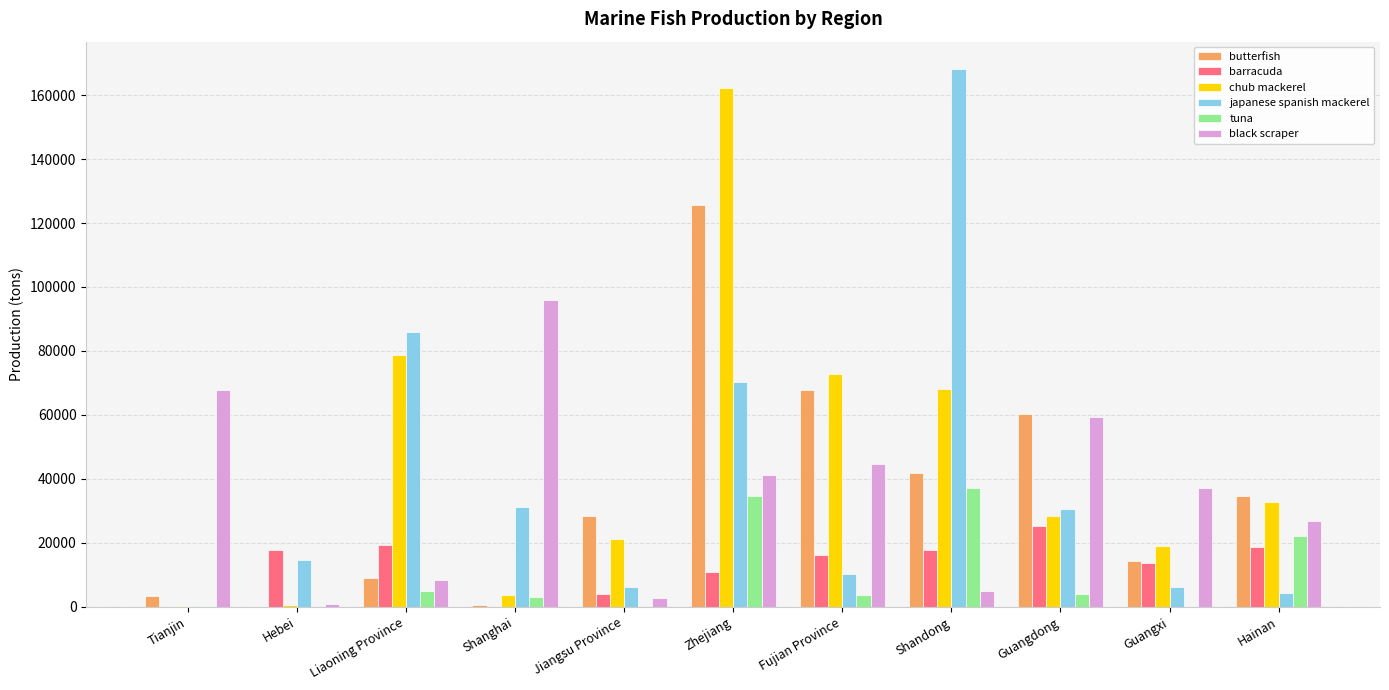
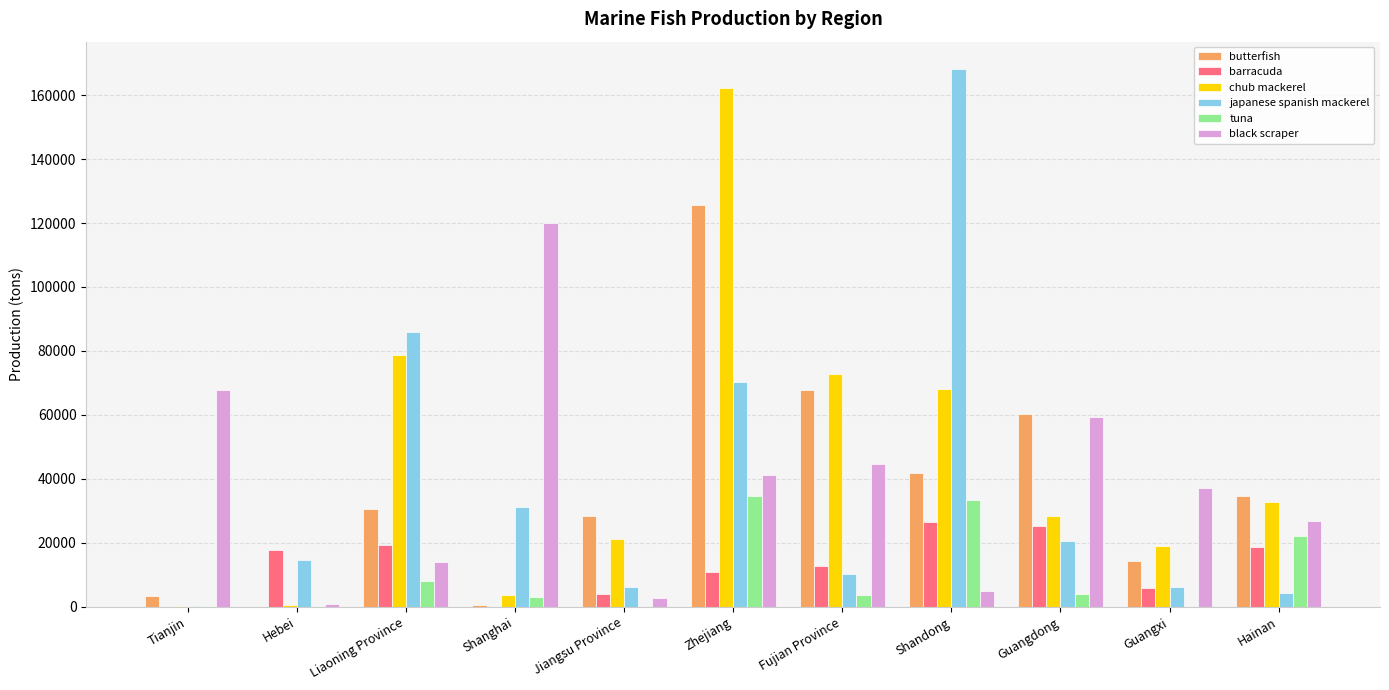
  {
    "butterfish": {
      "Tianjin": 3000,
      "Hebei": 0,
-     "Liaoning Province": 9000,
+     "Liaoning Province": 31000,
      "Jiangsu Province": 28000,
      "Zhejiang": 125000,
      "Fujian Province": 68000,
      "Shandong": 42000,
      "Guangdong": 60000,
      "Guangxi": 14000,
      "Hainan": 35000
    },
    "barracuda": {
      "Hebei": 18000,
      "Liaoning Province": 19000,
      "Shanghai": 0,
      "Jiangsu Province": 4000,
      "Zhejiang": 11000,
-     "Fujian Province": 16000,
-     "Shandong": 18000,
+     "Fujian Province": 13000,
+     "Shandong": 26000,
      "Guangdong": 25000,
-     "Guangxi": 14000,
+     "Guangxi": 6000,
      "Hainan": 19000
    },
    "chub mackerel": {
      "Liaoning Province": 79000,
      "Shanghai": 4000,
      "Jiangsu Province": 21000,
      "Zhejiang": 162000,
      "Fujian Province": 73000,
      "Shandong": 68000,
      "Guangdong": 28000,
      "Guangxi": 19000,
      "Hainan": 33000
    },
    "japanese spanish mackerel": {
      "Hebei": 15000,
      "Liaoning Province": 86000,
      "Shanghai": 31000,
      "Jiangsu Province": 6000,
      "Zhejiang": 70000,
      "Fujian Province": 10000,
      "Shandong": 168000,
-     "Guangdong": 31000,
+     "Guangdong": 21000,
      "Guangxi": 6000,
      "Hainan": 4000
    },
    "tuna": {
      "Hebei": 0,
-     "Liaoning Province": 5000,
+     "Liaoning Province": 8000,
      "Shanghai": 3000,
      "Jiangsu Province": 0,
      "Zhejiang": 35000,
      "Fujian Province": 4000,
-     "Shandong": 37000,
+     "Shandong": 33000,
      "Guangdong": 4000,
      "Guangxi": 0,
      "Hainan": 22000
    },
    "black scraper": {
      "Tianjin": 68000,
      "Hebei": 1000,
-     "Liaoning Province": 8000,
-     "Shanghai": 96000,
+     "Liaoning Province": 14000,
+     "Shanghai": 120000,
      "Jiangsu Province": 3000,
      "Zhejiang": 41000,
      "Fujian Province": 45000,
      "Shandong": 5000,
      "Guangdong": 59000,
      "Guangxi": 37000,
      "Hainan": 27000
    }
  }
